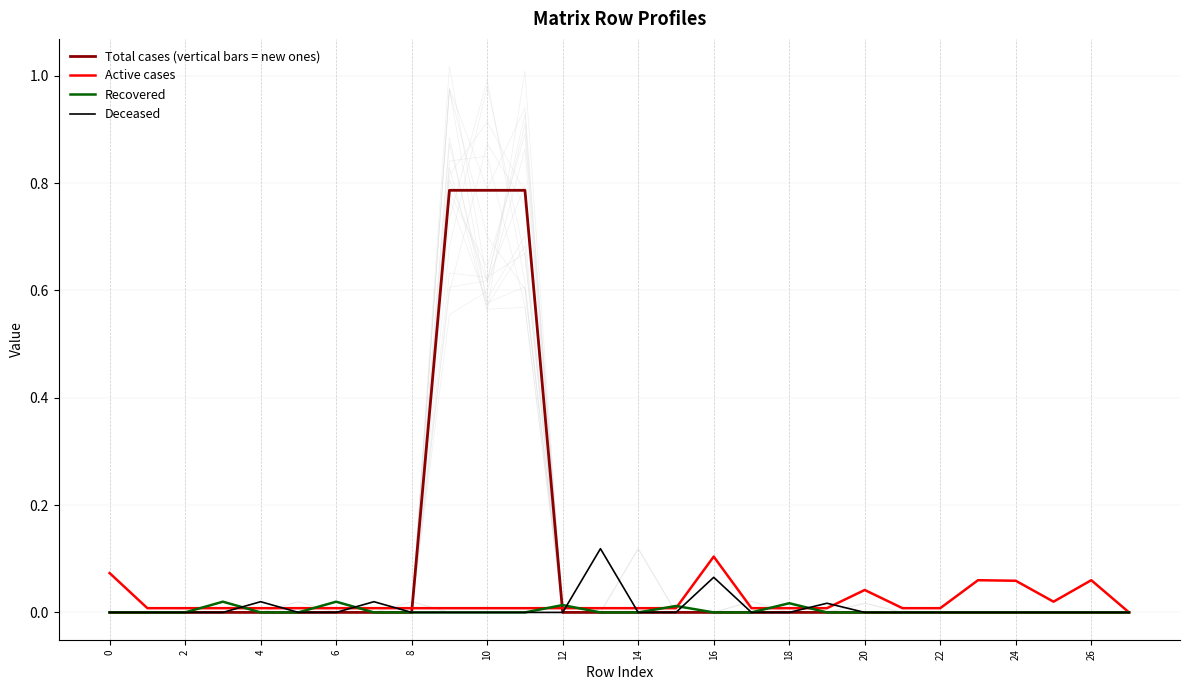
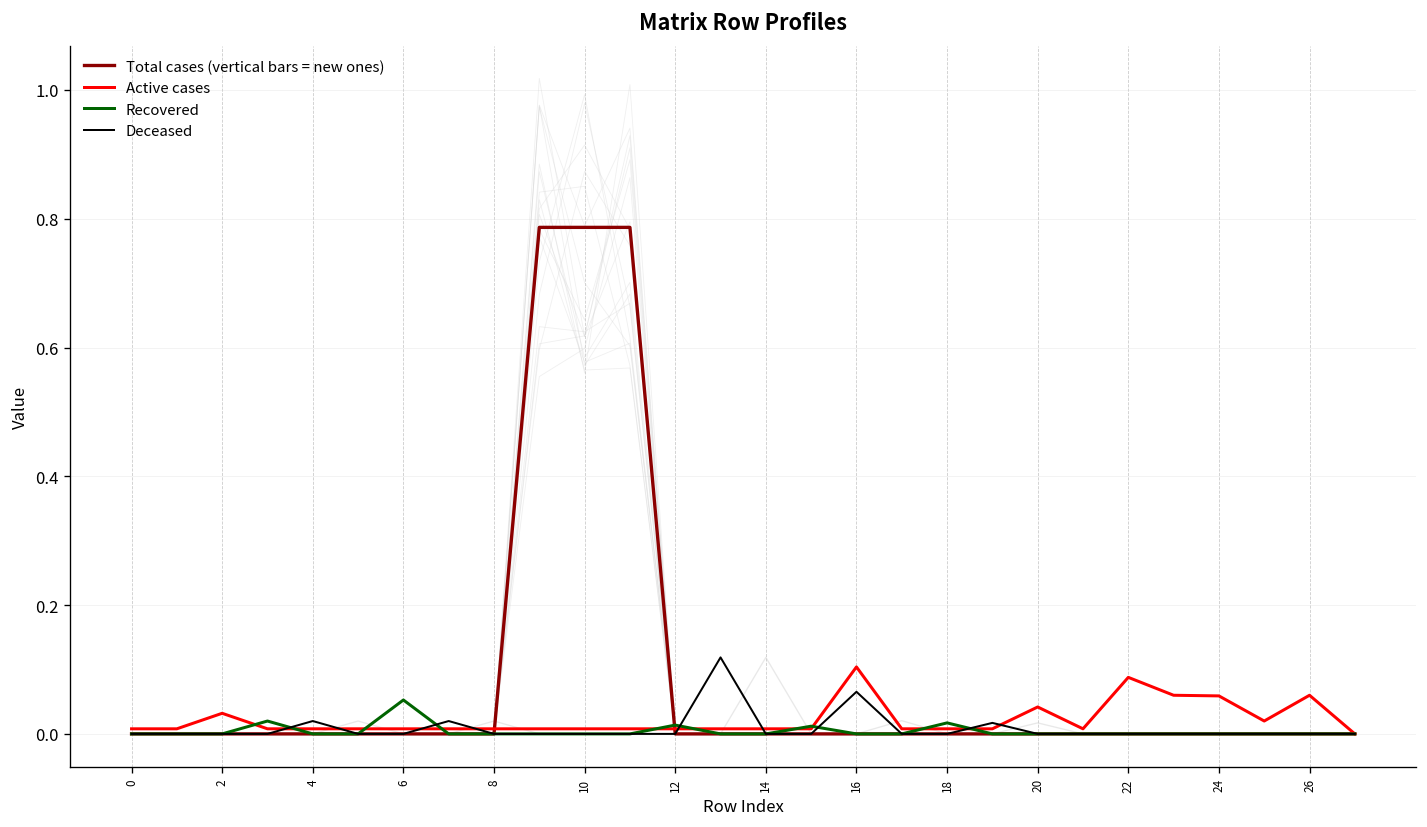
  {
    "Active cases": {
-     "0": 0.07,
-     "2": 0.01,
+     "0": 0.01,
+     "2": 0.03,
      "4": 0.01,
      "6": 0.01,
      "8": 0.01,
      "10": 0.01,
      "12": 0.01,
      "14": 0.01,
      "16": 0.10,
      "18": 0.01,
      "20": 0.04,
-     "22": 0.01,
+     "22": 0.09,
      "24": 0.06,
      "26": 0.06
    },
    "Recovered": {
-     "6": 0.02,
+     "6": 0.05,
      "12": 0.01,
      "18": 0.02
    },
    "Deceased": {
      "4": 0.02,
      "16": 0.07
    }
  }
